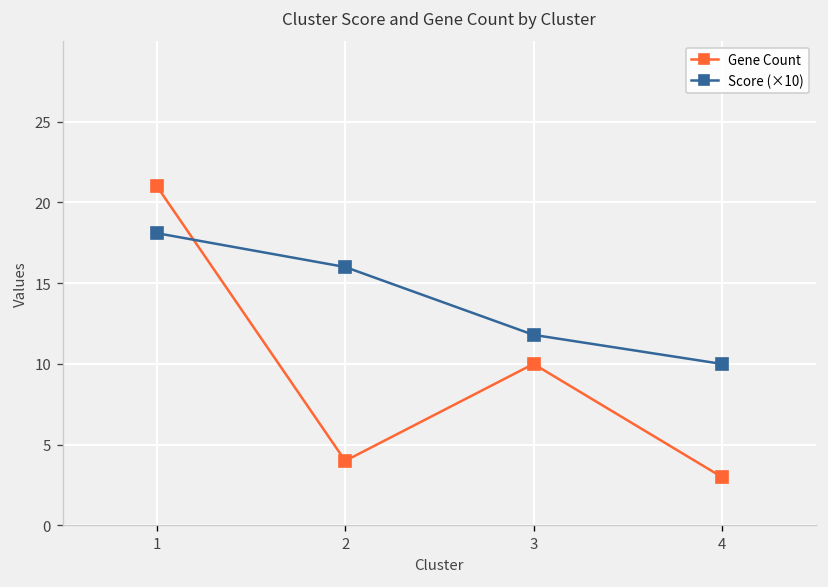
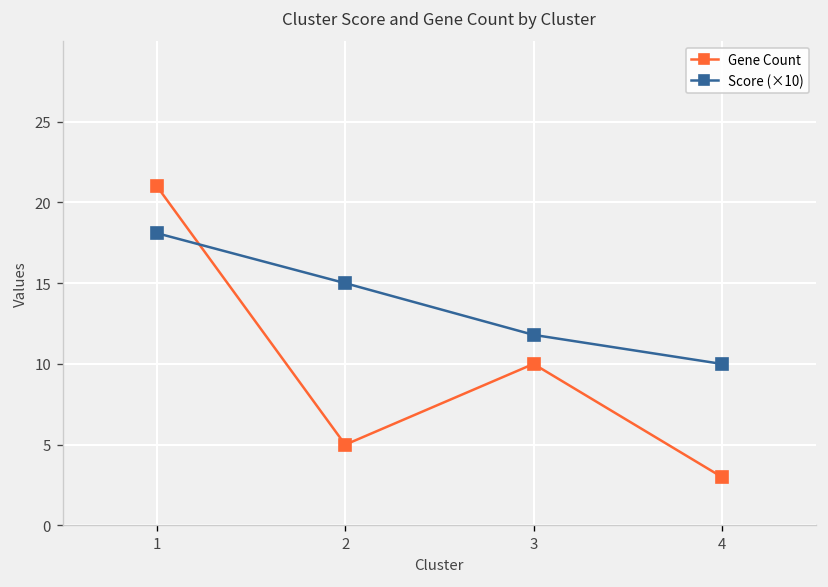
  {
    "Gene Count": {
      "1": 21,
-     "2": 4,
+     "2": 5,
      "3": 10,
      "4": 3
    },
    "Score (×10)": {
      "1": 18.1,
-     "2": 16.0,
+     "2": 15.0,
      "3": 11.8,
      "4": 10.0
    }
  }
